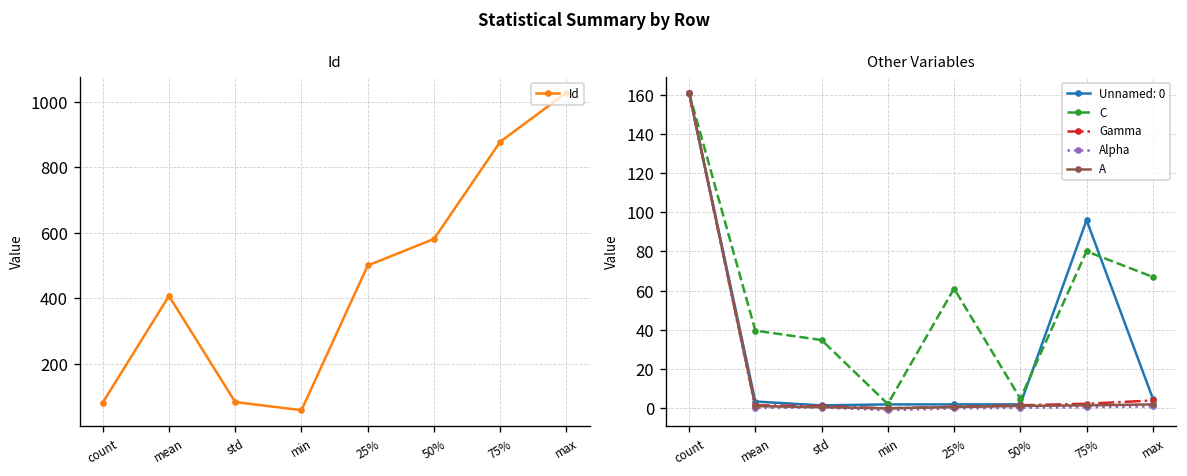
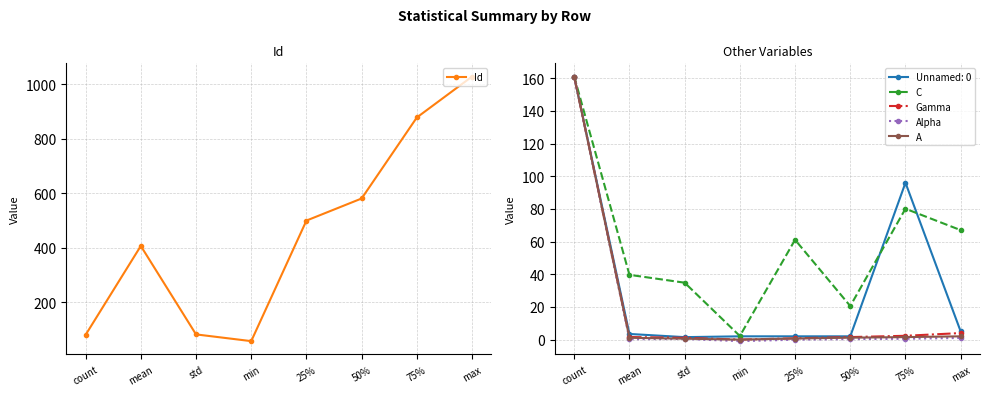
  {
    "Id": {
      "count": 80,
      "mean": 410,
      "std": 80,
      "min": 60,
      "25%": 500,
      "50%": 580,
      "75%": 880
    },
    "Other Variables": {
      "Unnamed: 0": {
        "mean": 3,
        "75%": 96
      },
      "C": {
        "mean": 40,
        "std": 35,
        "25%": 61,
-       "50%": 5,
+       "50%": 21,
        "75%": 80,
        "max": 67
      }
    }
  }
